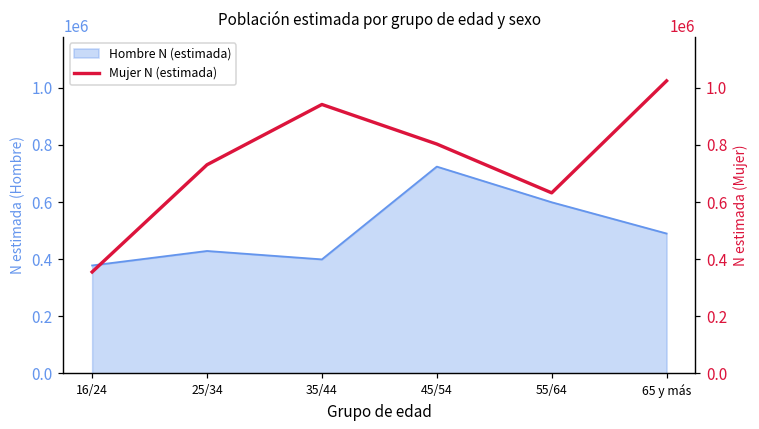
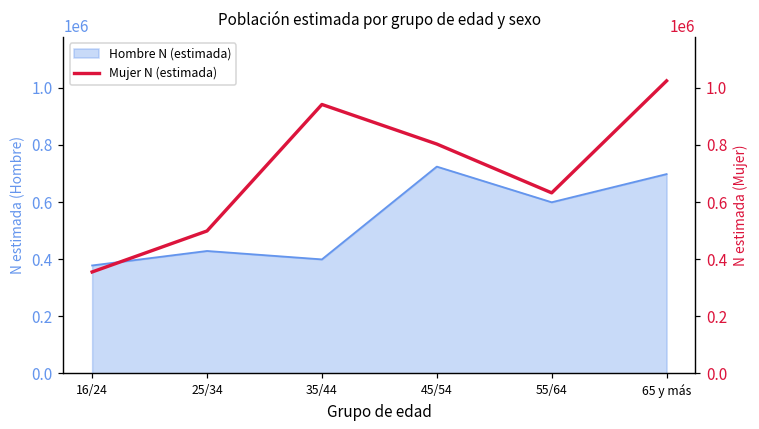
  {
    "Hombre N (estimada)": {
      "16/24": 380000,
      "25/34": 430000,
      "35/44": 400000,
      "45/54": 720000,
      "55/64": 600000,
-     "65 y más": 490000
+     "65 y más": 700000
    },
    "Mujer N (estimada)": {
      "16/24": 350000,
-     "25/34": 730000,
+     "25/34": 500000,
      "35/44": 940000,
      "45/54": 800000,
      "55/64": 630000,
      "65 y más": 1020000
    }
  }
